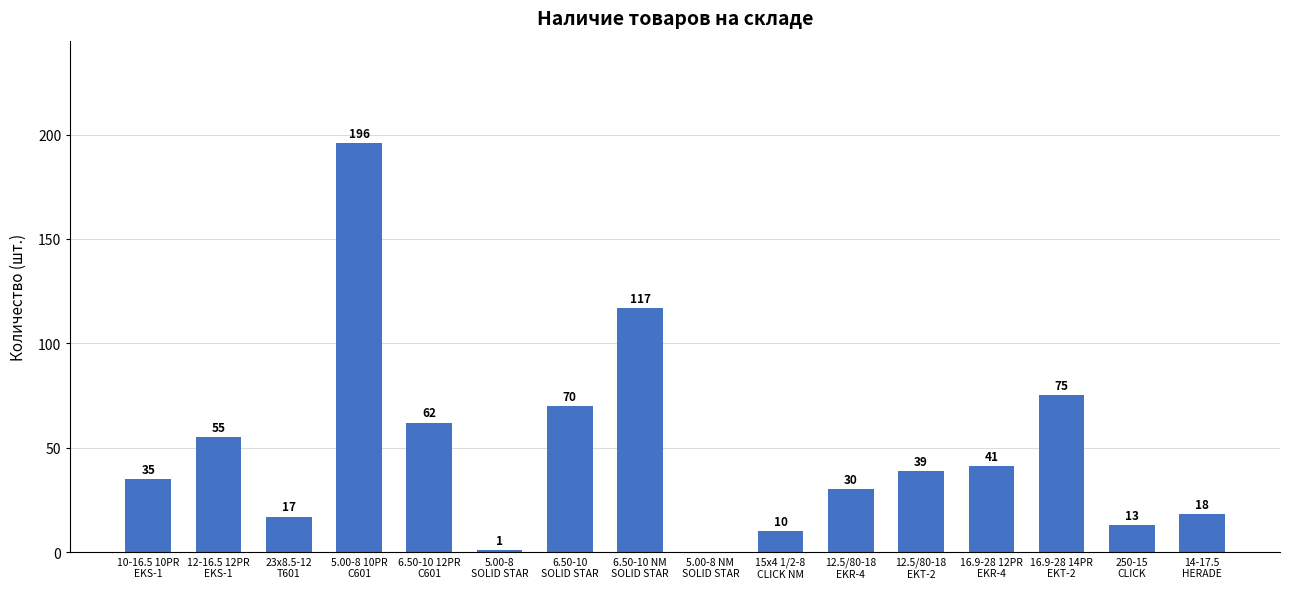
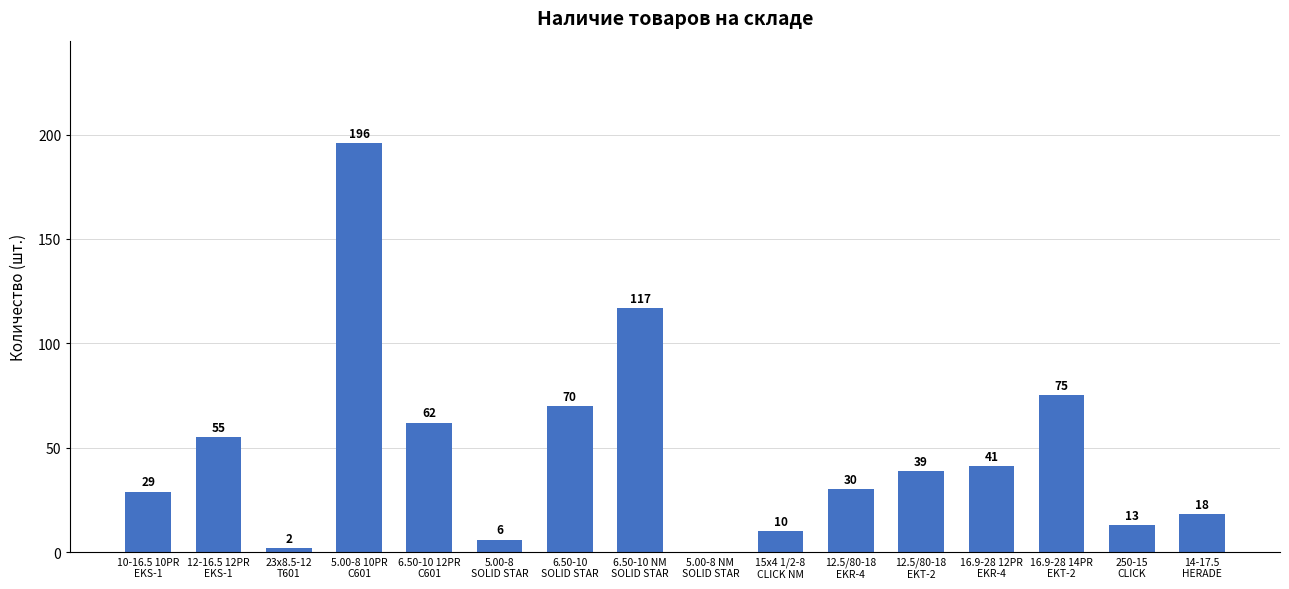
  {
-   "10-16.5 10PR EKS-1": 35,
+   "10-16.5 10PR EKS-1": 29,
    "12-16.5 12PR EKS-1": 55,
-   "23х8.5-12 T601": 17,
+   "23х8.5-12 T601": 2,
    "5.00-8 10PR C601": 196,
    "6.50-10 12PR C601": 62,
-   "5.00-8 SOLID STAR": 1,
+   "5.00-8 SOLID STAR": 6,
    "6.50-10 SOLID STAR": 70,
    "6.50-10 NM SOLID STAR": 117,
    "15х4 1/2-8 CLICK NM": 10,
    "12.5/80-18 EKR-4": 30,
    "12.5/80-18 EKT-2": 39,
    "16.9-28 12PR EKR-4": 41,
    "16.9-28 14PR EKT-2": 75,
    "250-15 CLICK": 13,
    "14-17.5 HERADE": 18
  }
